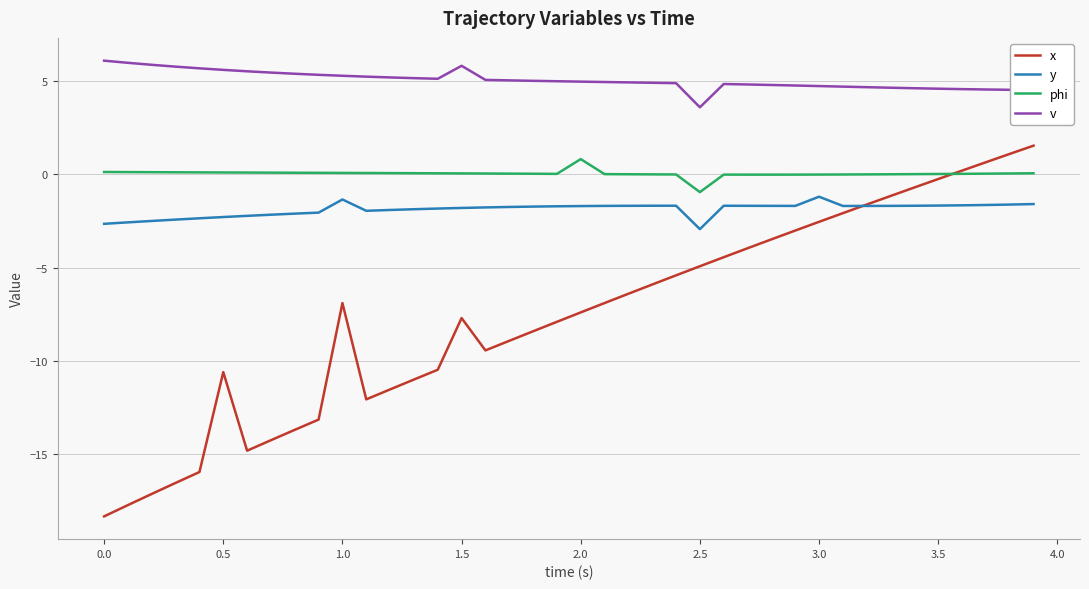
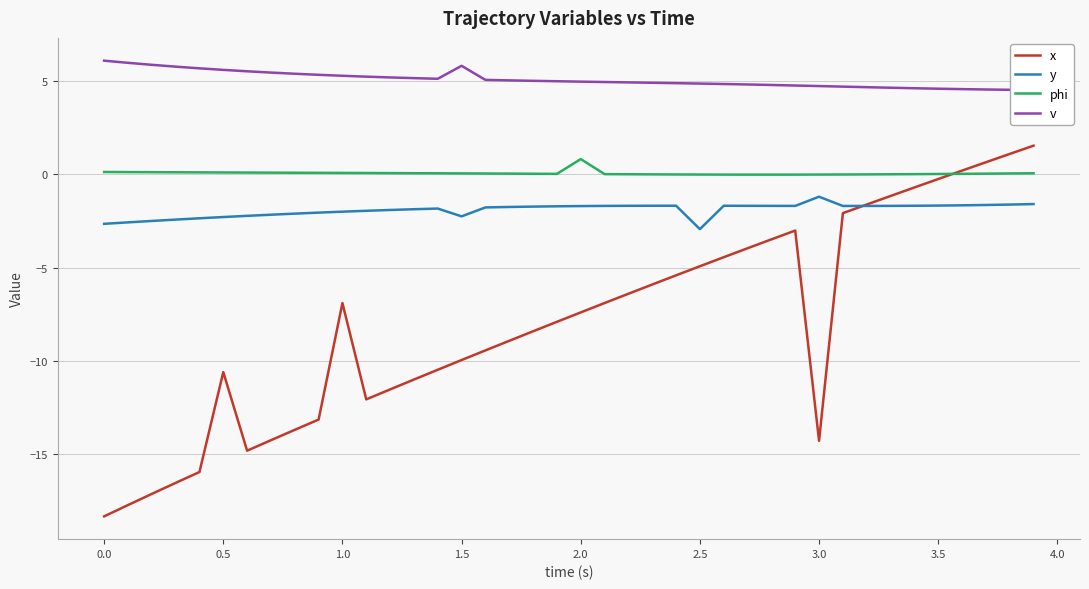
  {
    "x": {
      "0.0": -18.4,
      "0.5": -10.6,
      "1.0": -6.9,
-     "1.5": -7.7,
+     "1.5": -10.0,
      "2.0": -7.4,
      "2.5": -4.9,
-     "3.0": -2.5,
+     "3.0": -14.3,
      "3.5": -0.2
    },
    "y": {
      "0.0": -2.7,
      "0.5": -2.3,
-     "1.0": -1.3,
-     "1.5": -1.8,
+     "1.0": -2.0,
+     "1.5": -2.2,
      "2.0": -1.7,
      "2.5": -2.9,
      "3.0": -1.2,
      "3.5": -1.7
    },
    "phi": {
      "0.0": 0.1,
      "0.5": 0.1,
      "1.0": 0.1,
      "1.5": 0.1,
      "2.0": 0.8,
-     "2.5": -0.9,
+     "2.5": 0.0,
      "3.0": 0.0,
      "3.5": 0.0
    },
    "v": {
      "0.0": 6.1,
      "0.5": 5.6,
      "1.0": 5.3,
      "1.5": 5.8,
      "2.0": 5.0,
-     "2.5": 3.6,
+     "2.5": 4.9,
      "3.0": 4.7,
      "3.5": 4.6
    }
  }
